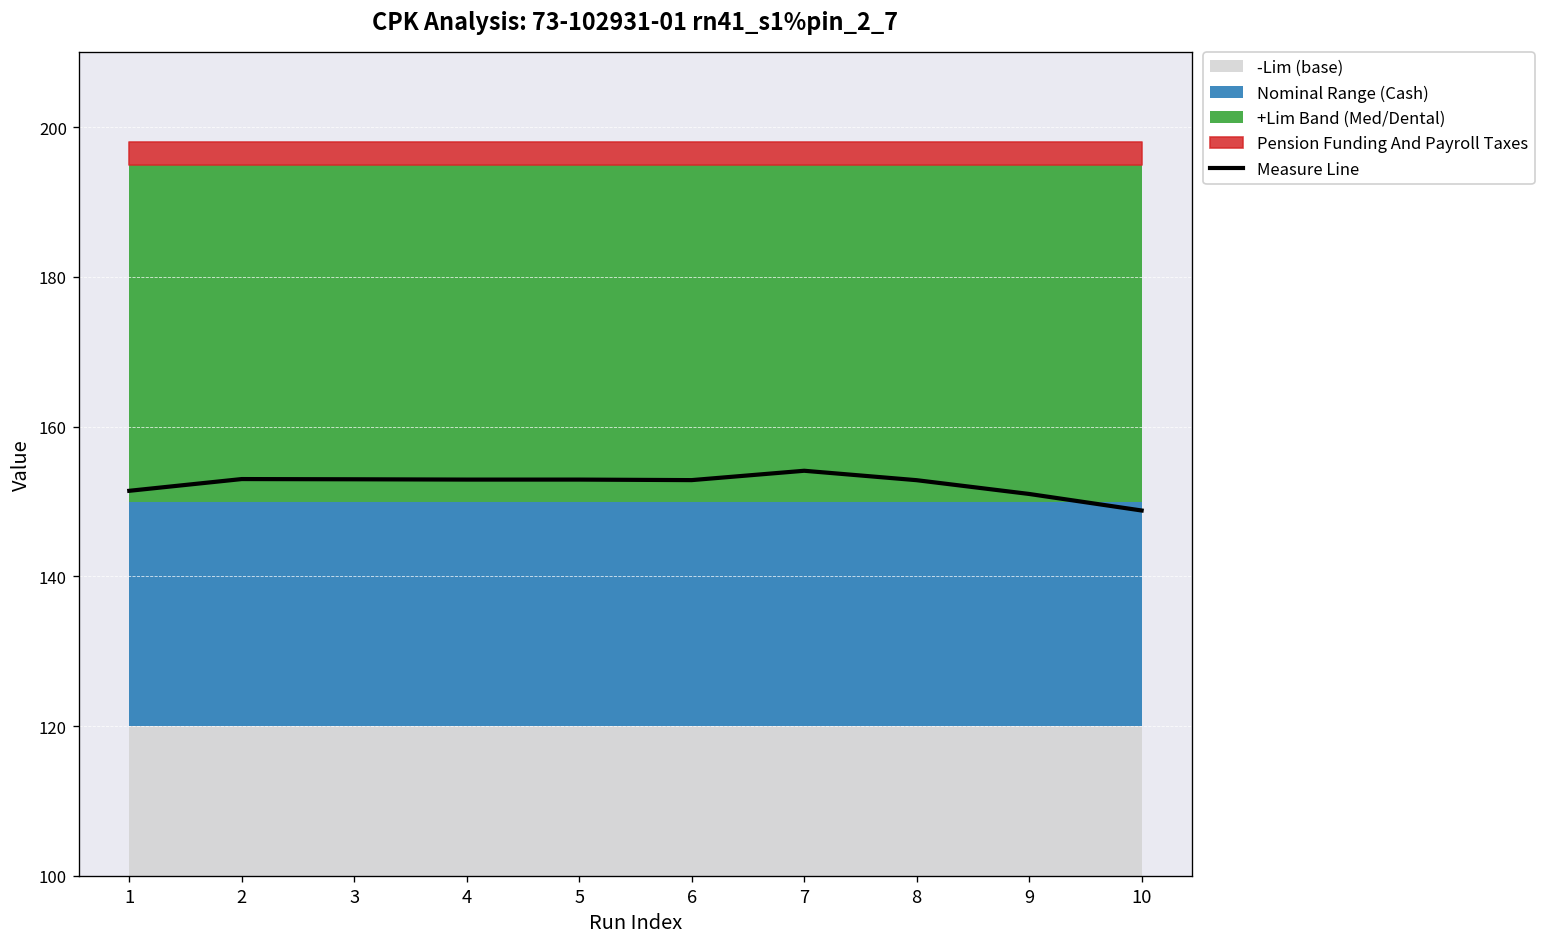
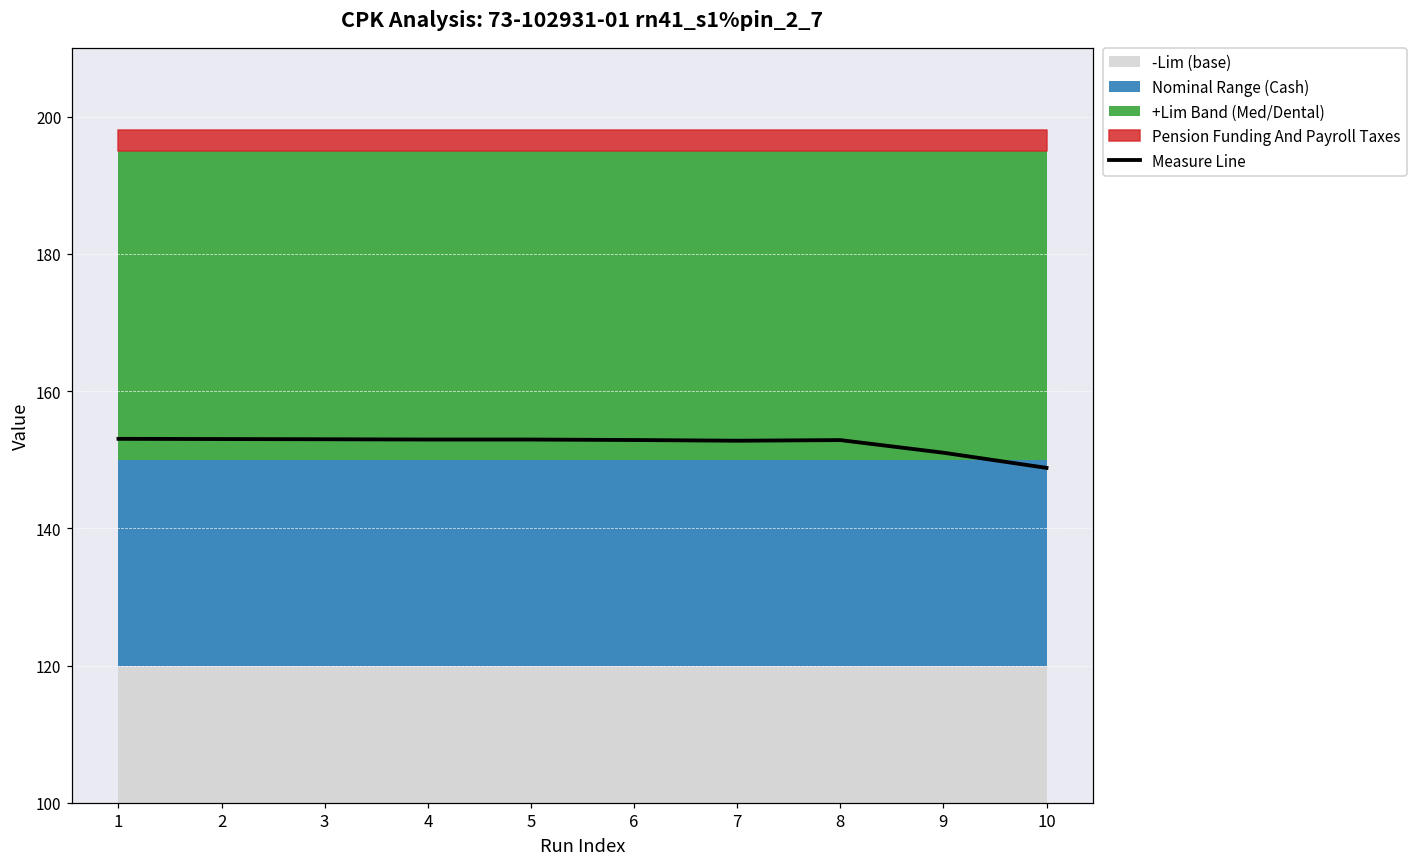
  {
    "Measure Line": {
-     "1": 151,
+     "1": 153,
      "2": 153,
      "3": 153,
      "4": 153,
      "5": 153,
      "6": 153,
-     "7": 154,
+     "7": 153,
      "8": 153,
      "9": 151,
      "10": 149
    },
    "-Lim (base)": {
      "1": 120,
      "2": 120,
      "3": 120,
      "4": 120,
      "5": 120,
      "6": 120,
      "7": 120,
      "8": 120,
      "9": 120,
      "10": 120
    },
    "Pension Funding And Payroll Taxes": {
      "1": 3,
      "2": 3,
      "3": 3,
      "4": 3,
      "5": 3,
      "6": 3,
      "7": 3,
      "8": 3,
      "9": 3,
      "10": 3
    }
  }
